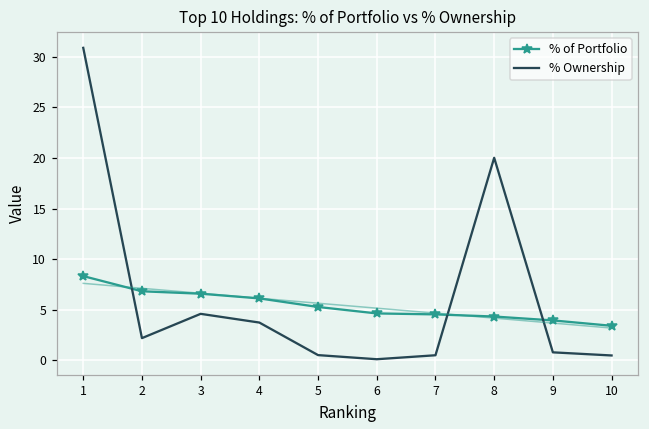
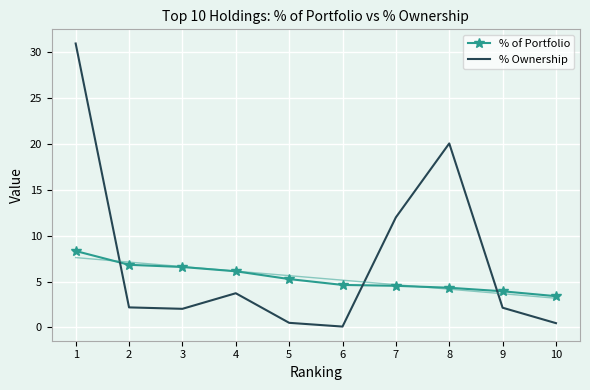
  {
    "% Ownership": {
      "1": 31,
      "2": 2,
-     "3": 5,
+     "3": 2,
      "4": 4,
      "5": 1,
      "6": 0,
-     "7": 0,
+     "7": 12,
      "8": 20,
-     "9": 1,
+     "9": 2,
      "10": 0
    }
  }
